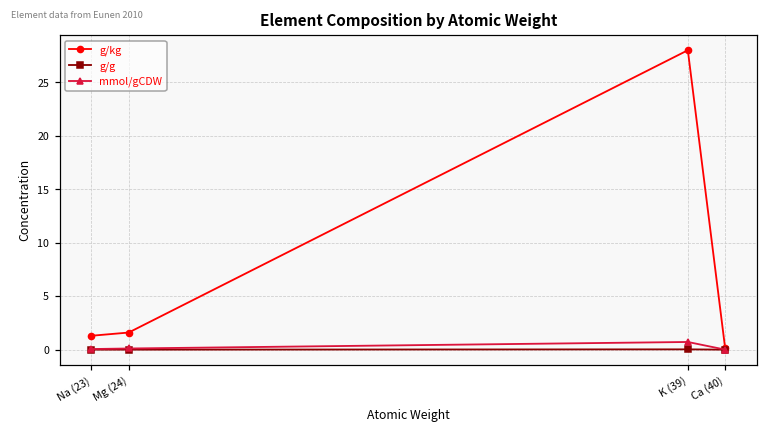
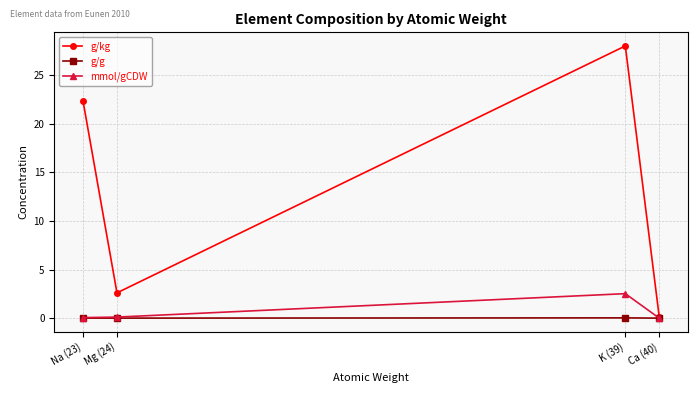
  {
    "g/kg": {
-     "Na (23)": 1,
-     "Mg (24)": 2,
+     "Na (23)": 22,
+     "Mg (24)": 3,
      "K (39)": 28
    },
    "g/g": {
      "K (39)": 0
    },
    "mmol/gCDW": {
-     "K (39)": 1
+     "K (39)": 3
    }
  }
